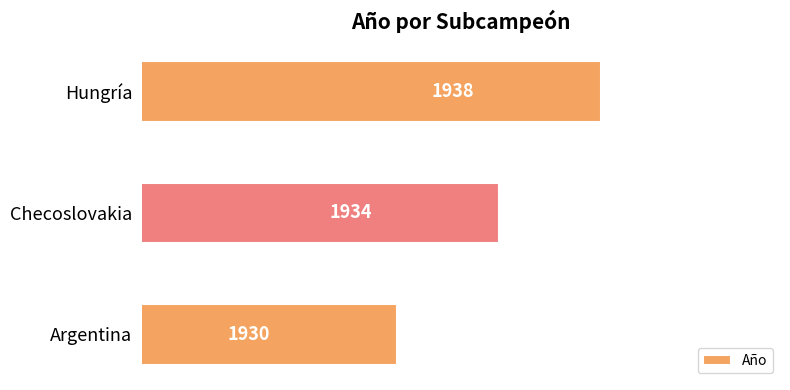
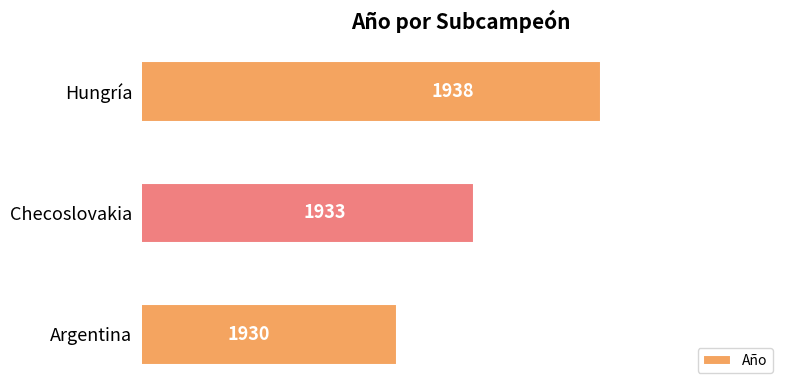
  {
    "Hungría": 1938,
-   "Checoslovakia": 1934,
+   "Checoslovakia": 1933,
    "Argentina": 1930
  }
